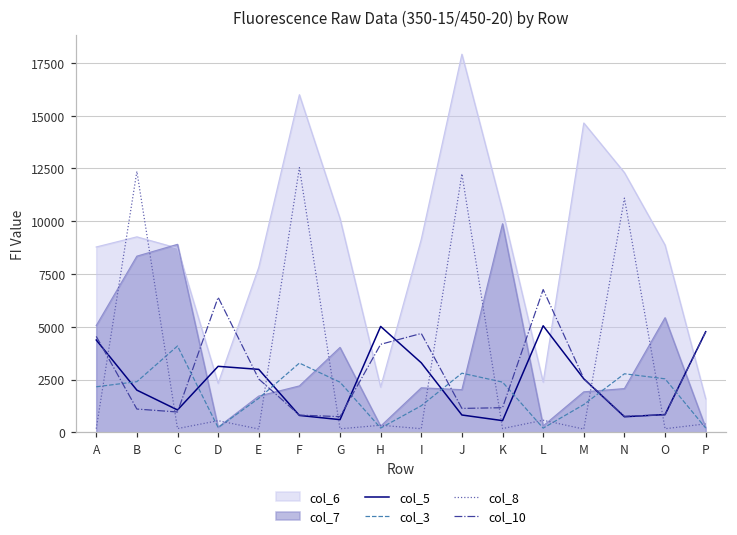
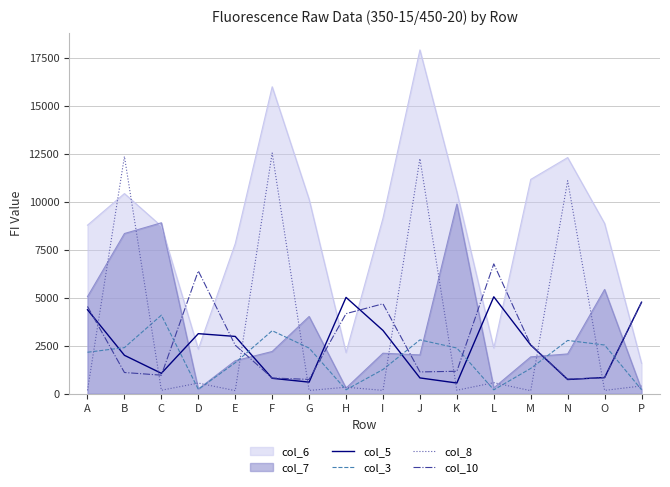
  {
    "col_6": {
      "A": 8800,
-     "B": 9300,
+     "B": 10400,
      "C": 8700,
      "D": 2300,
      "E": 7800,
      "F": 16000,
      "G": 10100,
      "H": 2100,
      "I": 9100,
      "J": 17900,
      "K": 10500,
      "L": 2400,
-     "M": 14700,
+     "M": 11200,
      "N": 12300,
      "O": 8900,
      "P": 1600
    },
    "col_7": {
      "A": 5100,
      "B": 8300,
      "C": 8900,
      "F": 2200,
      "G": 4000,
      "I": 2100,
      "J": 2000,
      "K": 9900,
      "M": 1900,
      "N": 2100,
      "O": 5400
    },
    "col_5": {
      "A": 4400,
      "B": 2000,
      "D": 3100,
      "E": 3000,
      "G": 600,
      "H": 5000,
      "I": 3300,
      "J": 800,
      "K": 600,
      "L": 5000
    }
  }
